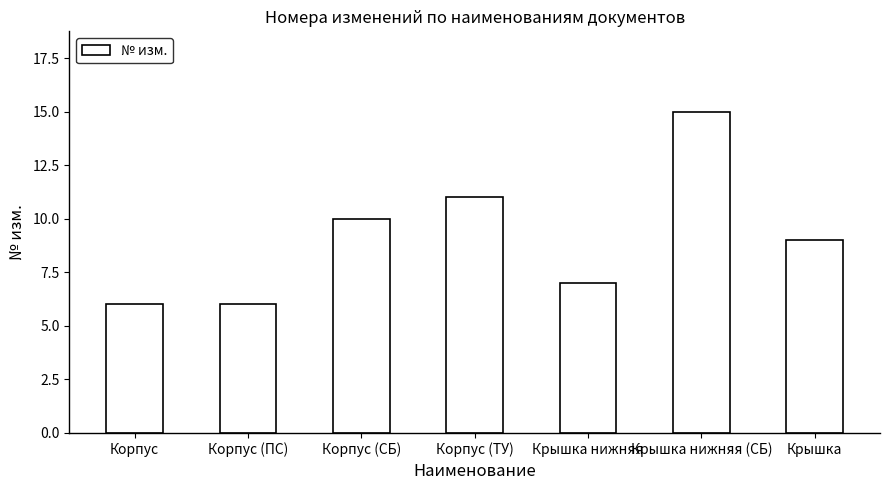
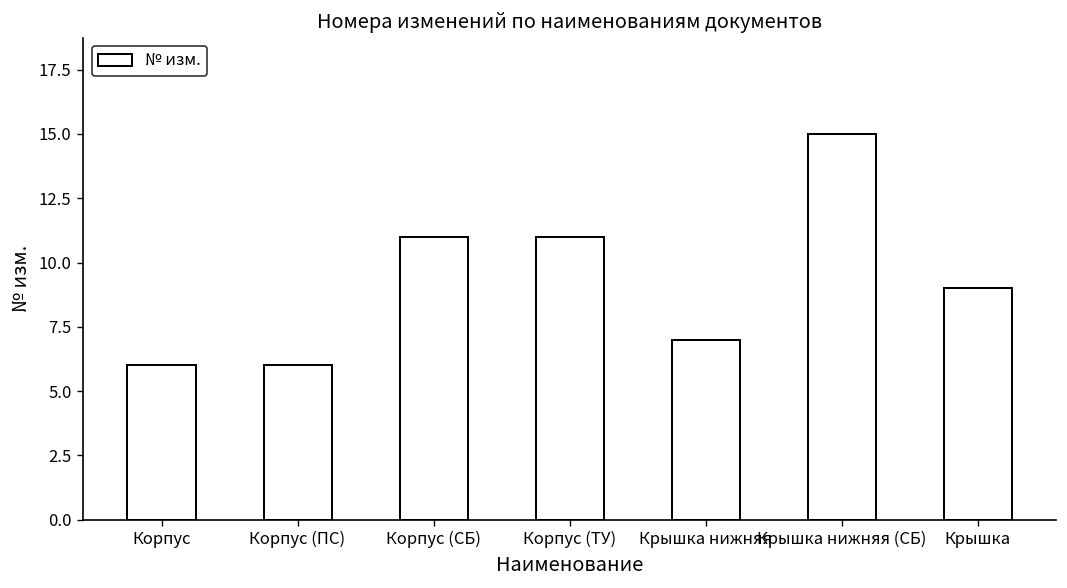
  {
    "Корпус": 6,
    "Корпус (ПС)": 6,
-   "Корпус (СБ)": 10,
+   "Корпус (СБ)": 11,
    "Корпус (ТУ)": 11,
    "Крышка нижняя": 7,
    "Крышка нижняя (СБ)": 15,
    "Крышка": 9
  }
